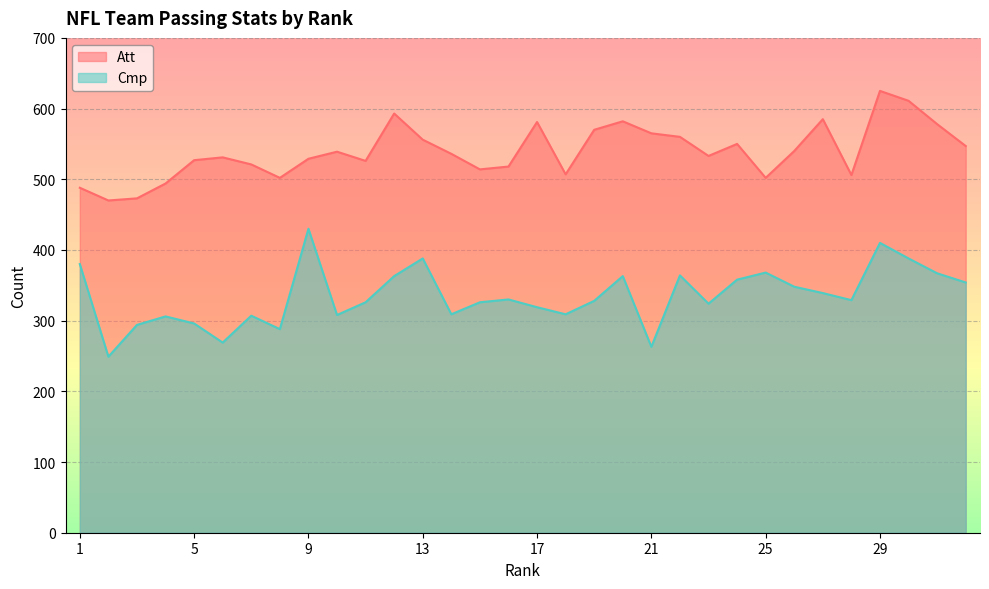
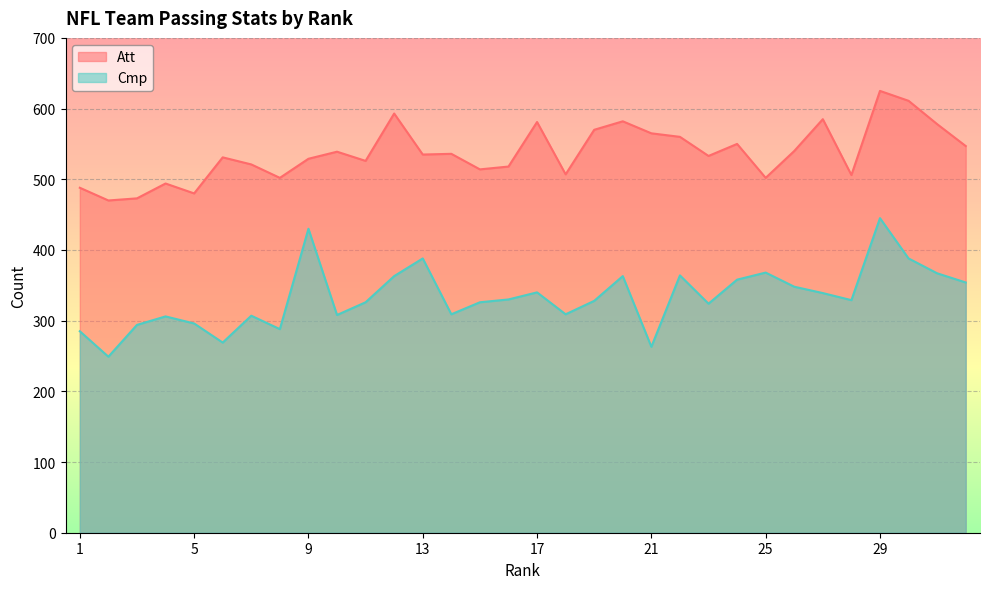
  {
    "Att": {
      "1": 490,
-     "5": 530,
+     "5": 480,
      "9": 530,
-     "13": 560,
+     "13": 540,
      "17": 580,
      "21": 570,
      "25": 500,
      "29": 630
    },
    "Cmp": {
-     "1": 380,
+     "1": 290,
      "5": 300,
      "9": 430,
      "13": 390,
-     "17": 320,
+     "17": 340,
      "21": 260,
      "25": 370,
-     "29": 410
+     "29": 450
    }
  }
